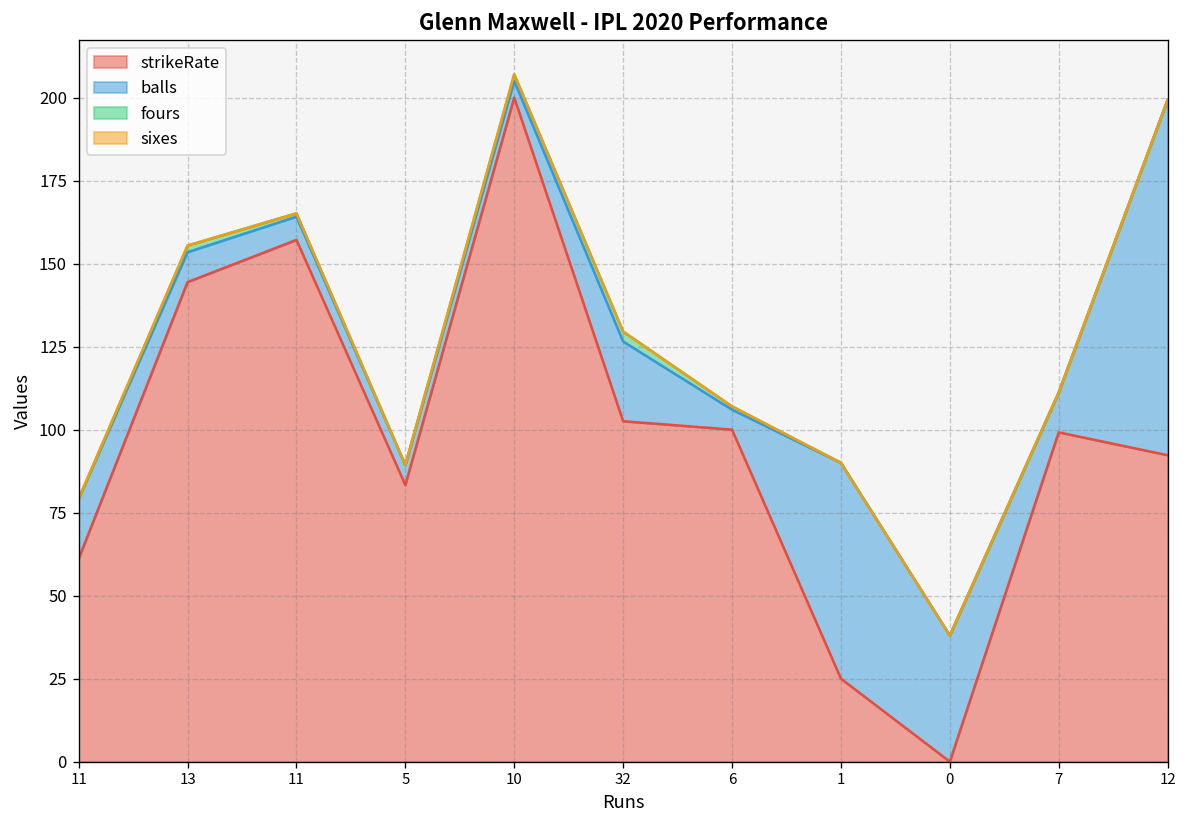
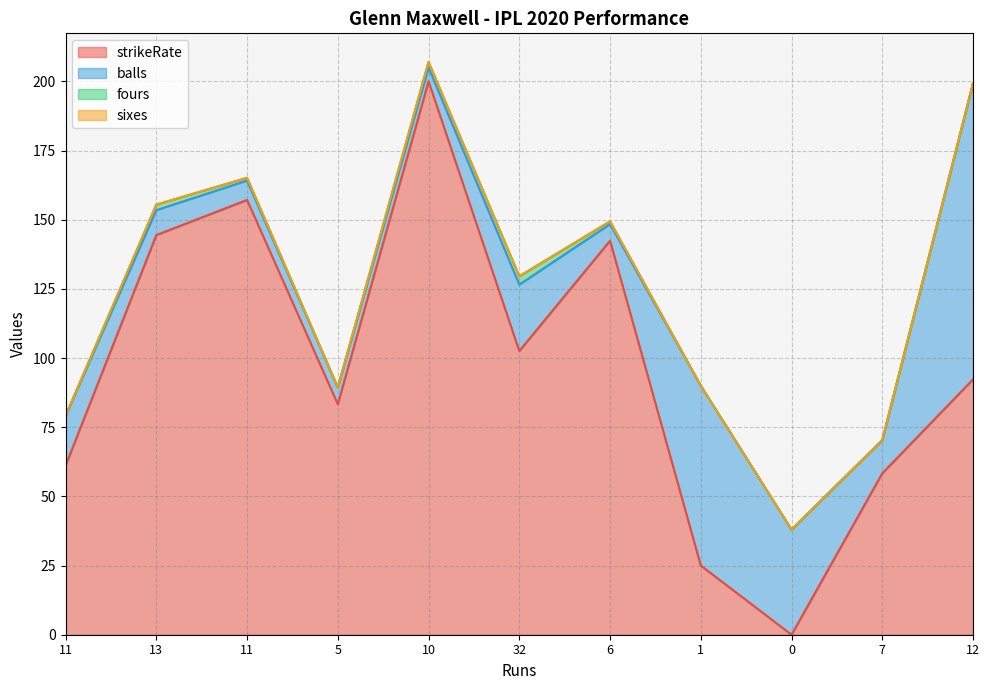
  {
    "strikeRate": {
      "13": 144,
      "5": 83,
      "10": 200,
      "32": 103,
-     "6": 100,
+     "6": 142,
      "1": 25,
      "0": 0,
-     "7": 99,
+     "7": 58,
      "12": 92
    },
    "balls": {
      "13": 9,
      "10": 5,
      "32": 24,
      "6": 6
    }
  }
